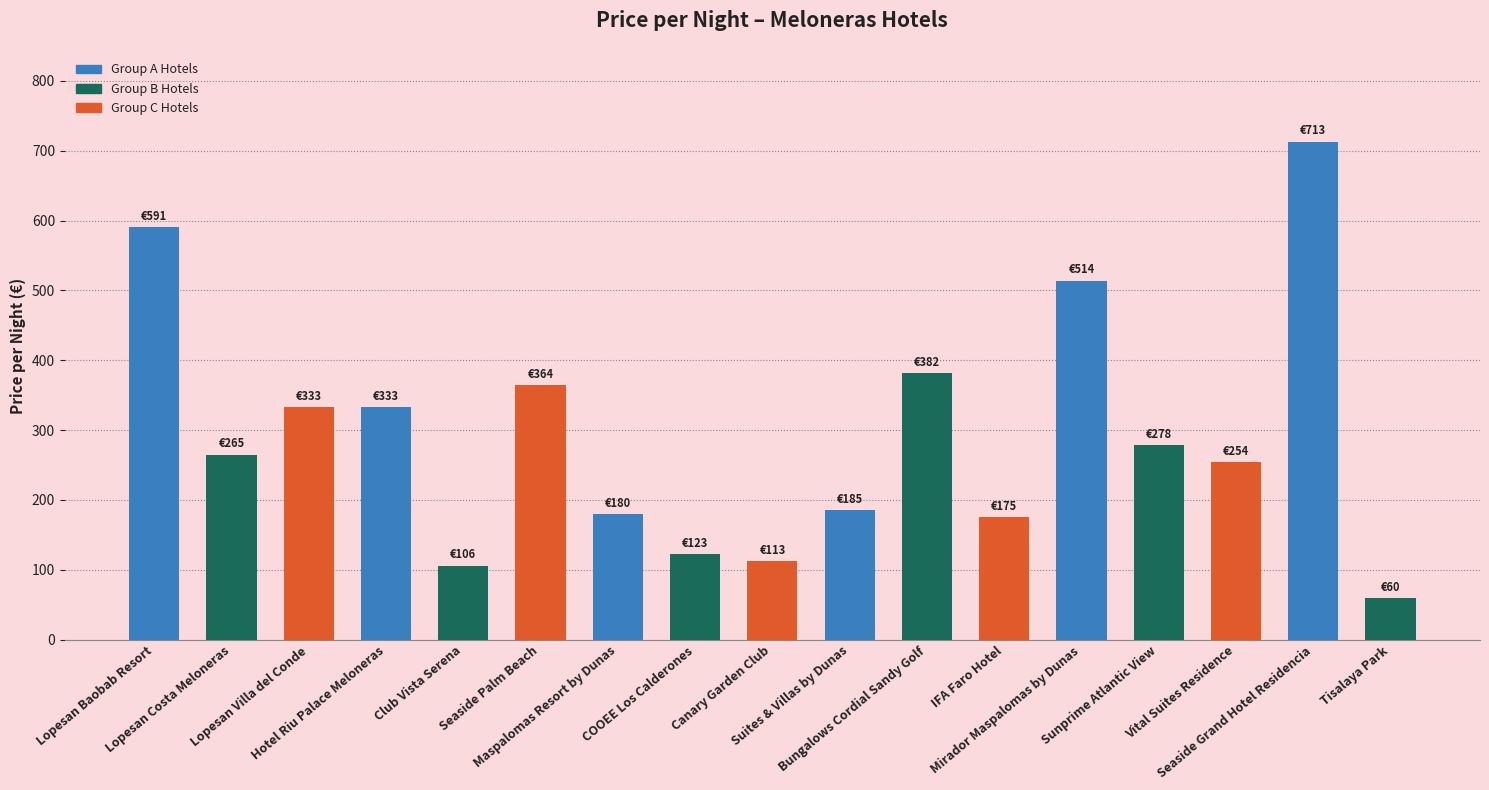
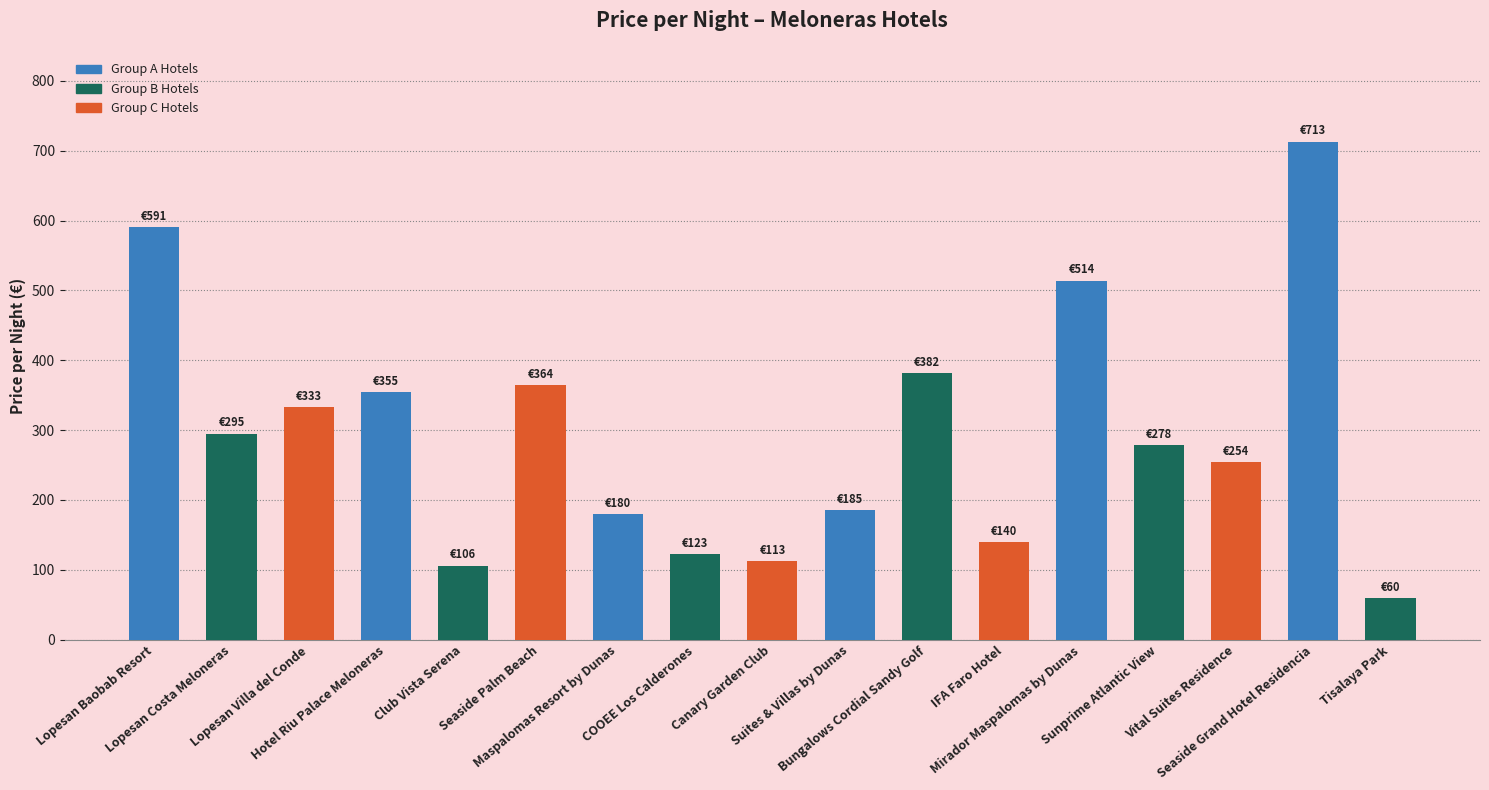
  {
    "Lopesan Baobab Resort": "€591",
-   "Lopesan Costa Meloneras": "€265",
+   "Lopesan Costa Meloneras": "€295",
    "Lopesan Villa del Conde": "€333",
-   "Hotel Riu Palace Meloneras": "€333",
+   "Hotel Riu Palace Meloneras": "€355",
    "Club Vista Serena": "€106",
    "Seaside Palm Beach": "€364",
    "Maspalomas Resort by Dunas": "€180",
    "COOEE Los Calderones": "€123",
    "Canary Garden Club": "€113",
    "Suites & Villas by Dunas": "€185",
    "Bungalows Cordial Sandy Golf": "€382",
-   "IFA Faro Hotel": "€175",
+   "IFA Faro Hotel": "€140",
    "Mirador Maspalomas by Dunas": "€514",
    "Sunprime Atlantic View": "€278",
    "Vital Suites Residence": "€254",
    "Seaside Grand Hotel Residencia": "€713",
    "Tisalaya Park": "€60"
  }
